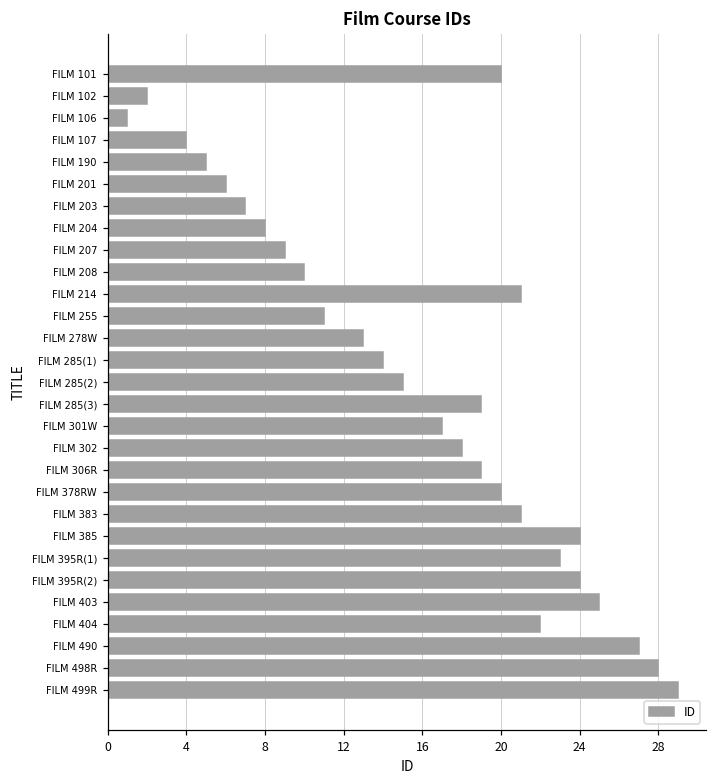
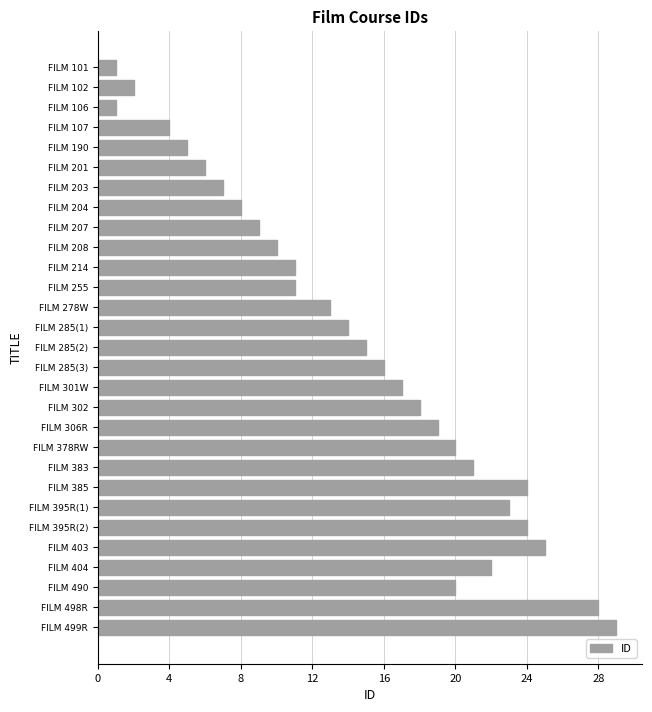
  {
-   "FILM 101": 20,
+   "FILM 101": 1,
    "FILM 102": 2,
    "FILM 106": 1,
    "FILM 107": 4,
    "FILM 190": 5,
    "FILM 201": 6,
    "FILM 203": 7,
    "FILM 204": 8,
    "FILM 207": 9,
    "FILM 208": 10,
-   "FILM 214": 21,
+   "FILM 214": 11,
    "FILM 255": 11,
    "FILM 278W": 13,
    "FILM 285(1)": 14,
    "FILM 285(2)": 15,
-   "FILM 285(3)": 19,
+   "FILM 285(3)": 16,
    "FILM 301W": 17,
    "FILM 302": 18,
    "FILM 306R": 19,
    "FILM 378RW": 20,
    "FILM 383": 21,
    "FILM 385": 24,
    "FILM 395R(1)": 23,
    "FILM 395R(2)": 24,
    "FILM 403": 25,
    "FILM 404": 22,
-   "FILM 490": 27,
+   "FILM 490": 20,
    "FILM 498R": 28,
    "FILM 499R": 29
  }
